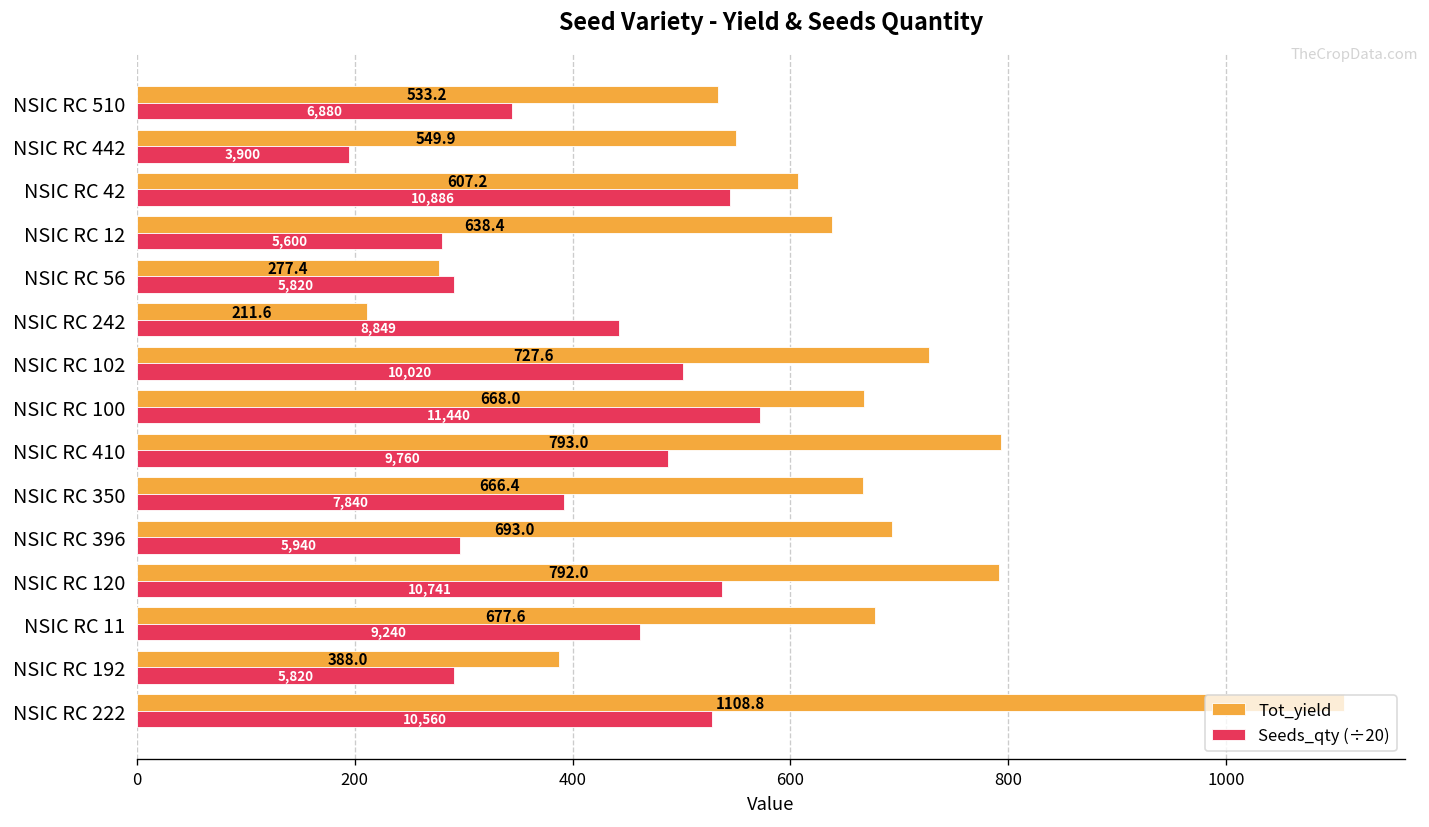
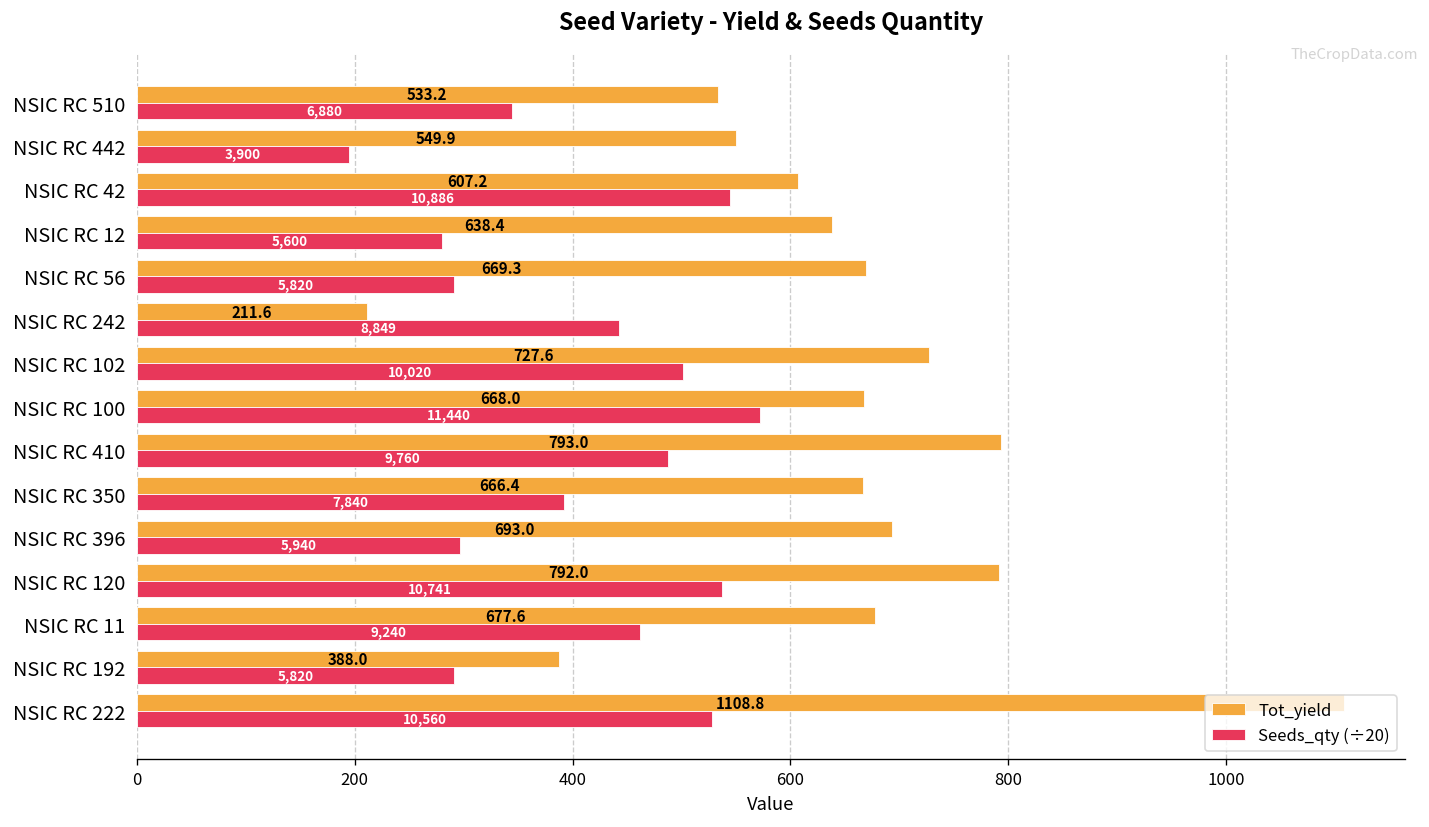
  {
    "Tot_yield": {
      "NSIC RC 510": 533.2,
      "NSIC RC 442": 549.9,
      "NSIC RC 42": 607.2,
      "NSIC RC 12": 638.4,
-     "NSIC RC 56": 277.4,
+     "NSIC RC 56": 669.3,
      "NSIC RC 242": 211.6,
      "NSIC RC 102": 727.6,
      "NSIC RC 100": 668.0,
      "NSIC RC 410": 793.0,
      "NSIC RC 350": 666.4,
      "NSIC RC 396": 693.0,
      "NSIC RC 120": 792.0,
      "NSIC RC 11": 677.6,
      "NSIC RC 192": 388.0
    }
  }
